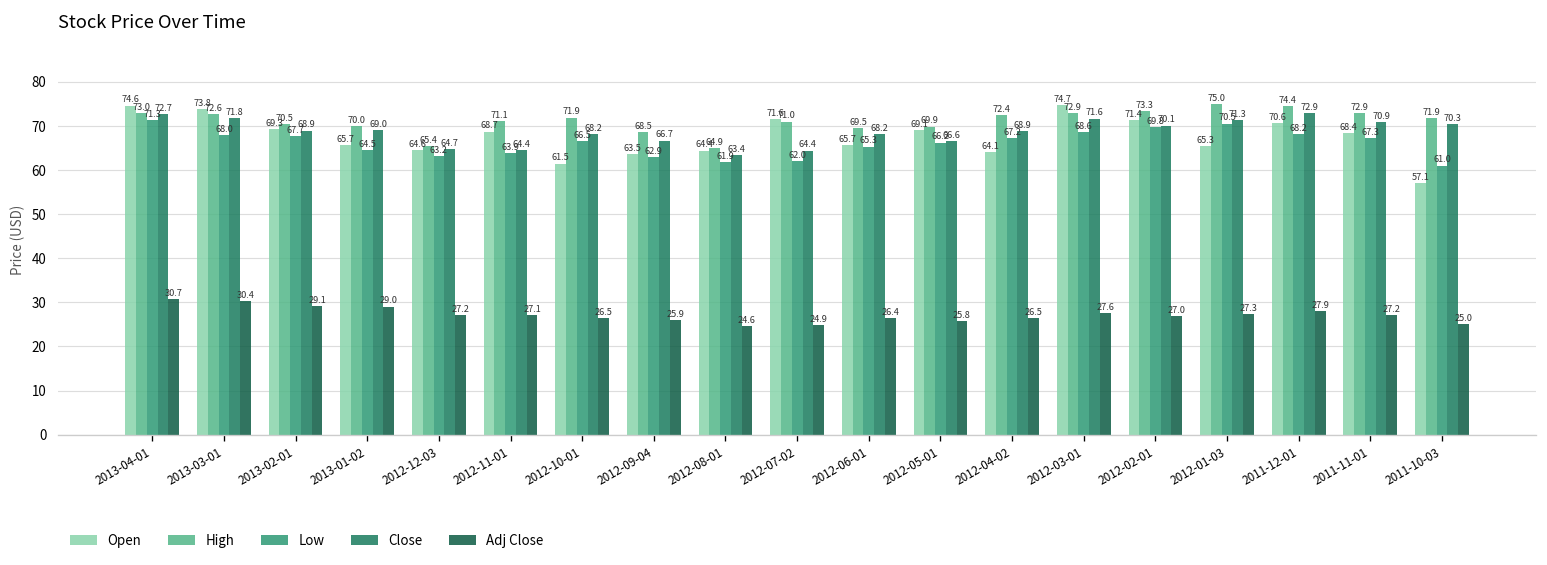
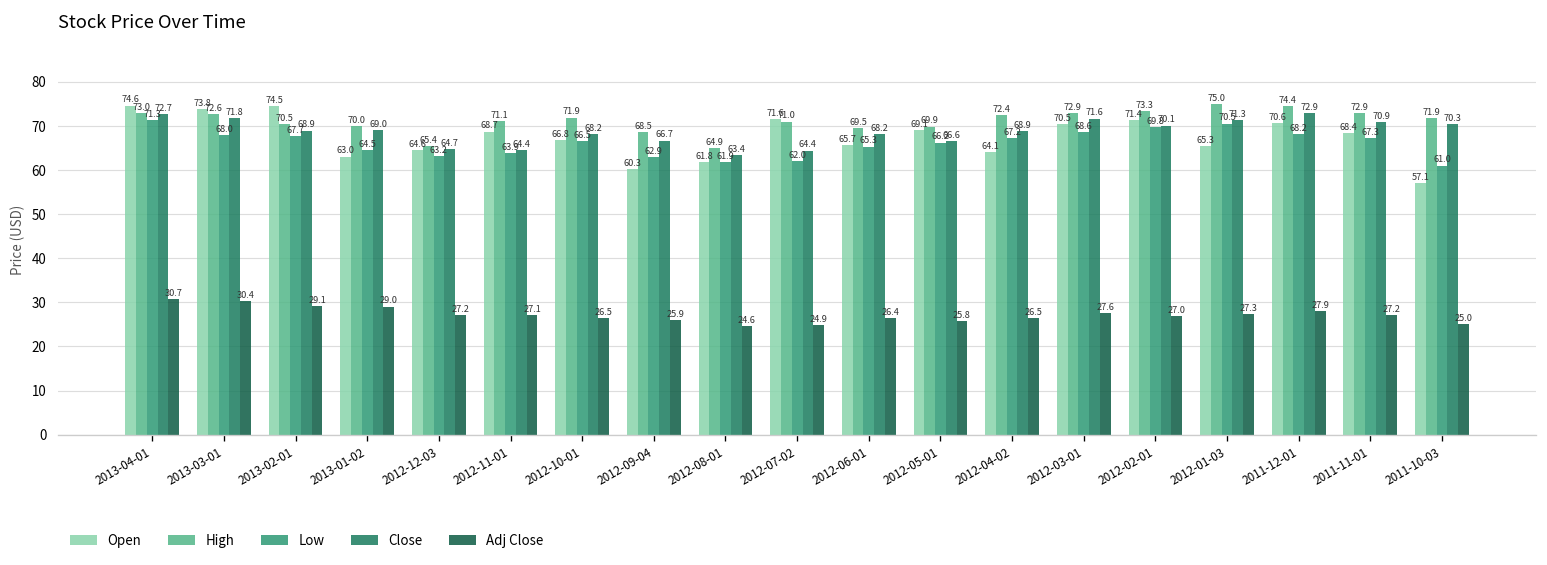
  {
    "Open": {
      "2013-04-01": 74.6,
-     "2013-02-01": 69.3,
-     "2013-01-02": 65.7,
+     "2013-02-01": 74.5,
+     "2013-01-02": 63.0,
      "2012-11-01": 68.7,
-     "2012-10-01": 61.5,
-     "2012-09-04": 63.5,
-     "2012-08-01": 64.4,
+     "2012-10-01": 66.8,
+     "2012-09-04": 60.3,
+     "2012-08-01": 61.8,
      "2012-06-01": 65.7,
      "2012-04-02": 64.1,
-     "2012-03-01": 74.7,
+     "2012-03-01": 70.5,
      "2012-02-01": 71.4,
      "2012-01-03": 65.3,
      "2011-12-01": 70.6,
      "2011-11-01": 68.4,
      "2011-10-03": 57.1
    }
  }
